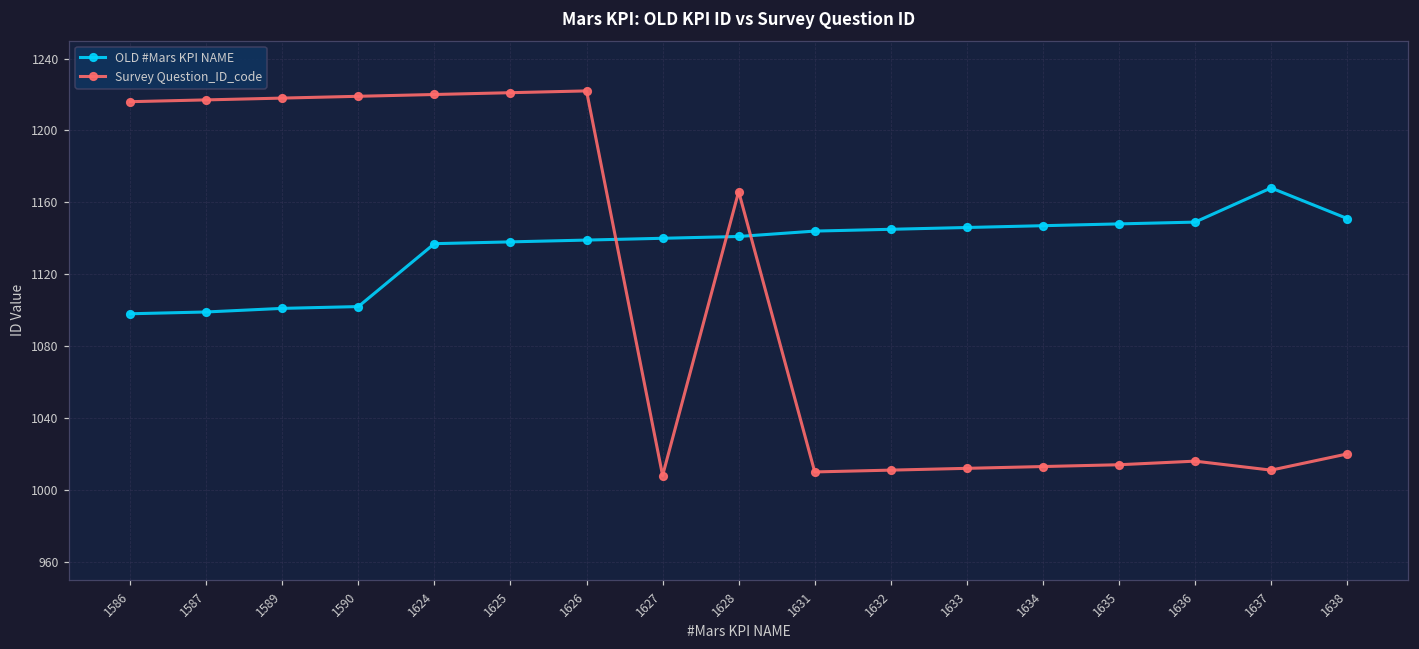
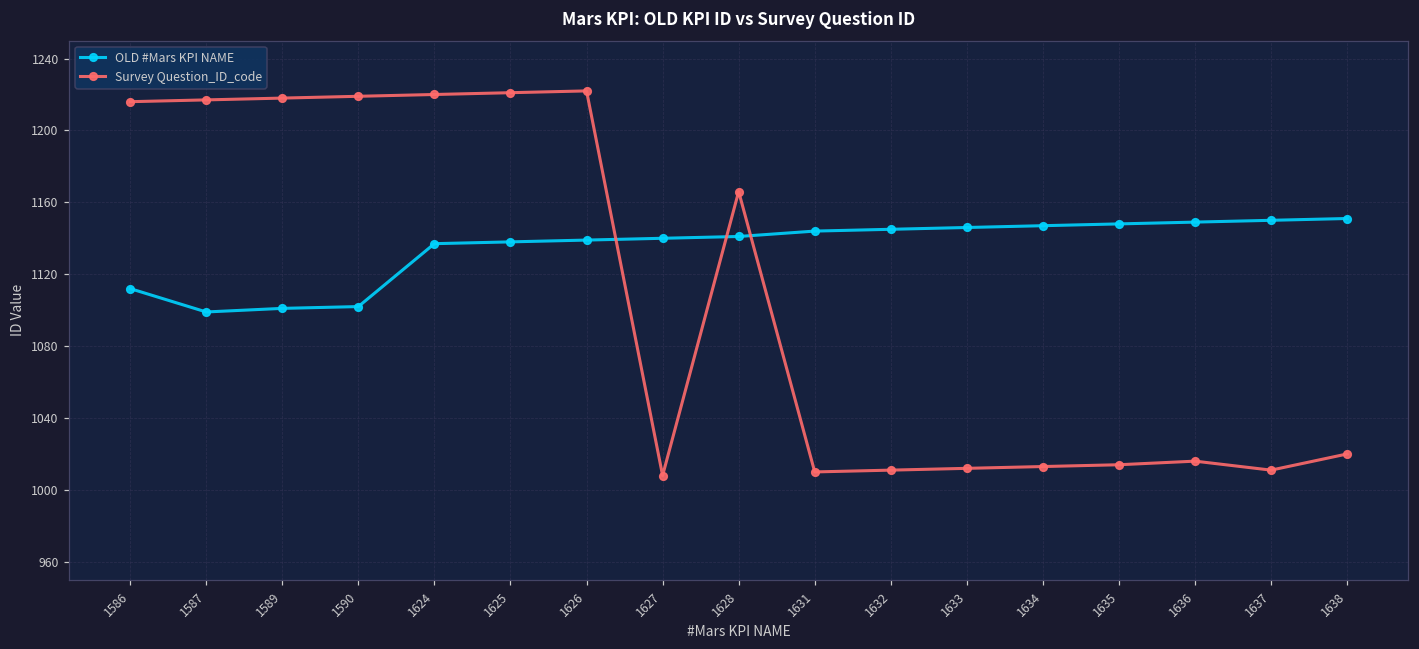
  {
    "OLD #Mars KPI NAME": {
-     "1586": 1098,
+     "1586": 1112,
      "1587": 1099,
      "1589": 1101,
      "1590": 1102,
      "1624": 1137,
      "1625": 1138,
      "1626": 1139,
      "1627": 1140,
      "1628": 1141,
      "1631": 1144,
      "1632": 1145,
      "1633": 1146,
      "1634": 1147,
      "1635": 1148,
      "1636": 1149,
-     "1637": 1168,
+     "1637": 1150,
      "1638": 1151
    },
    "Survey Question_ID_code": {
      "1586": 1216,
      "1587": 1217,
      "1589": 1218,
      "1590": 1219,
      "1624": 1220,
      "1625": 1221,
      "1626": 1222,
      "1627": 1008,
      "1628": 1166,
      "1631": 1010,
      "1632": 1011,
      "1633": 1012,
      "1634": 1013,
      "1635": 1014,
      "1636": 1016,
      "1637": 1011,
      "1638": 1020
    }
  }
